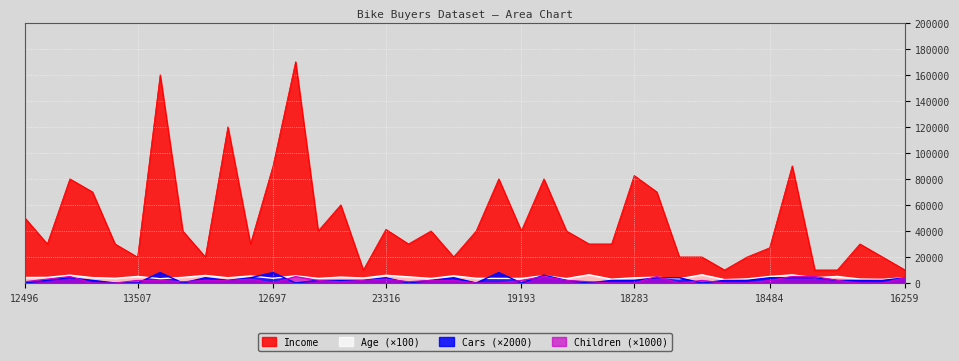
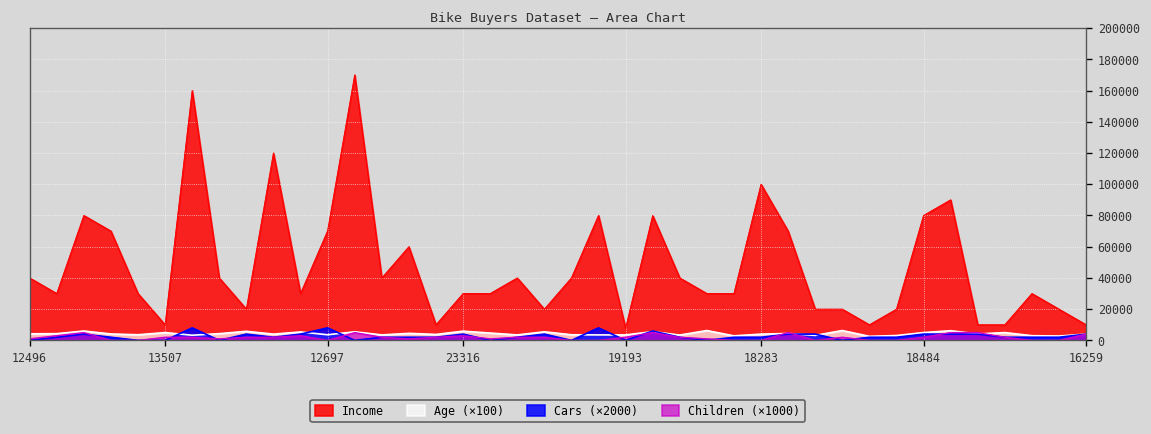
  {
    "Income": {
-     "12496": 50000,
-     "13507": 20000,
-     "12697": 90000,
-     "23316": 41000,
-     "19193": 40000,
-     "18283": 83000,
-     "18484": 27000,
+     "12496": 40000,
+     "13507": 10000,
+     "12697": 70000,
+     "23316": 30000,
+     "19193": 8000,
+     "18283": 100000,
+     "18484": 80000,
      "16259": 10000
    },
    "Age (×100)": {
      "12496": 4000,
      "13507": 5000,
      "12697": 4000,
      "18283": 4000
    },
    "Cars (×2000)": {
      "13507": 0,
      "12697": 8000,
      "19193": 0,
      "18283": 2000
    },
    "Children (×1000)": {
      "13507": 2000,
      "12697": 0,
      "18283": 0,
      "18484": 2000
    }
  }
